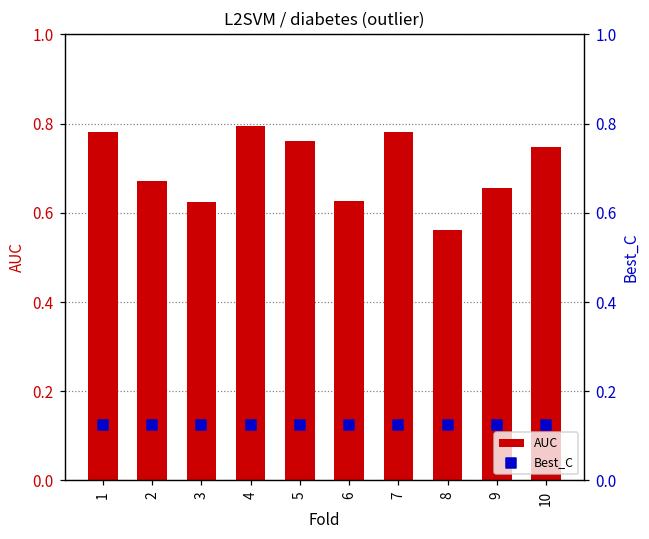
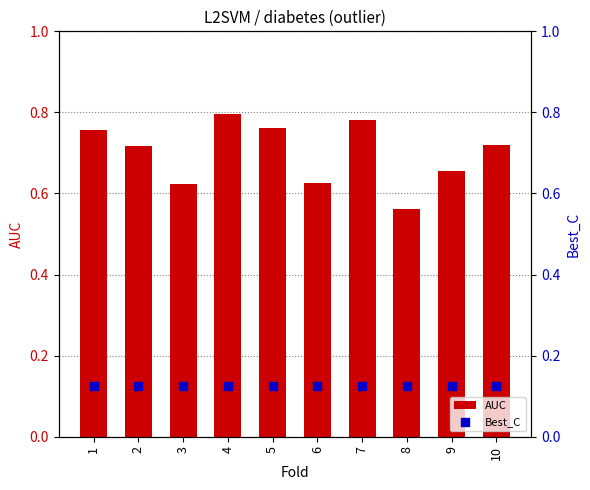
  {
    "AUC": {
-     "1": 0.78,
-     "2": 0.67,
+     "1": 0.76,
+     "2": 0.72,
      "3": 0.62,
      "4": 0.80,
      "5": 0.76,
      "6": 0.63,
      "7": 0.78,
      "8": 0.56,
      "9": 0.66,
-     "10": 0.75
+     "10": 0.72
    }
  }
